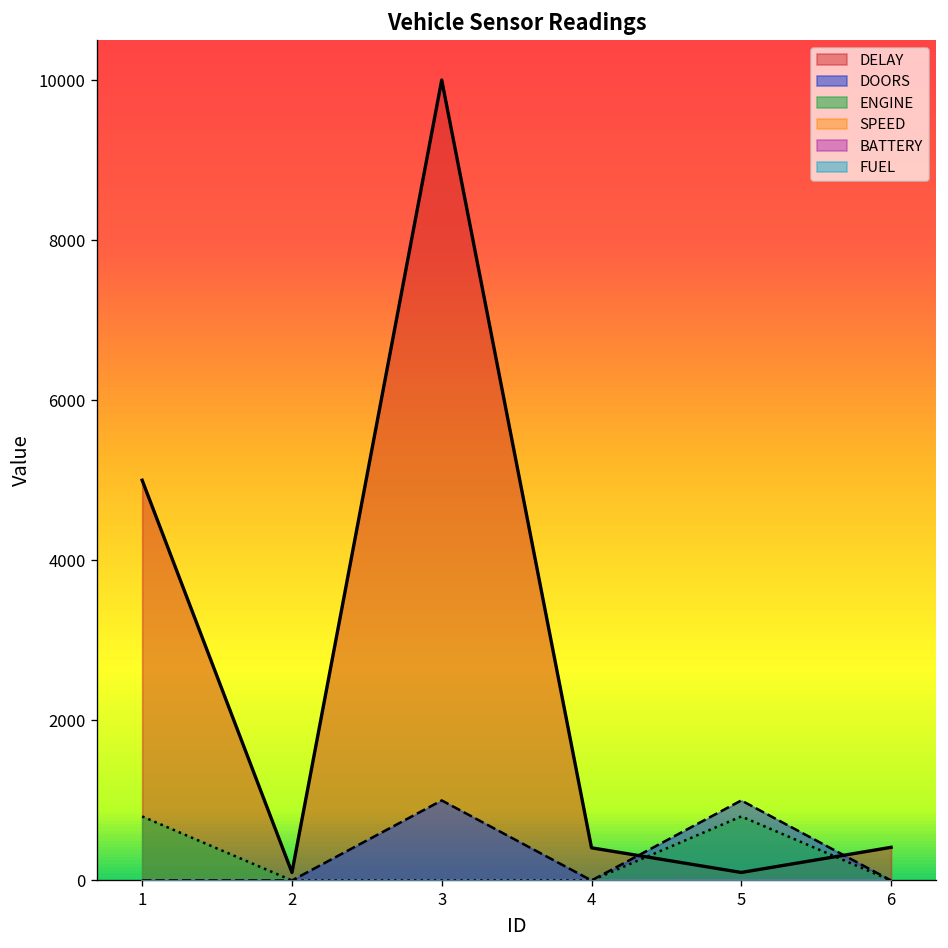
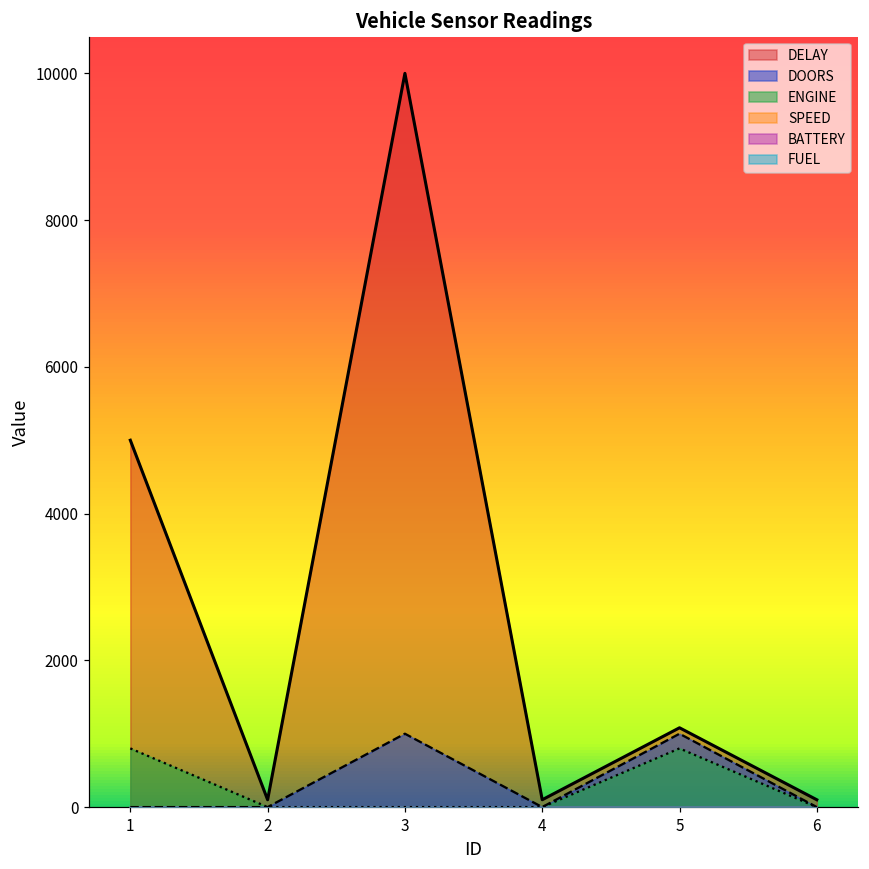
  {
    "DELAY": {
      "1": 5000,
      "2": 100,
      "3": 10000,
-     "4": 400,
-     "5": 100,
-     "6": 400
+     "4": 100,
+     "5": 1100,
+     "6": 100
    },
    "DOORS": {
      "3": 1000,
      "5": 1000
    },
    "ENGINE": {
      "1": 800,
      "5": 800
    },
    "FUEL": {
      "5": 0
    }
  }
